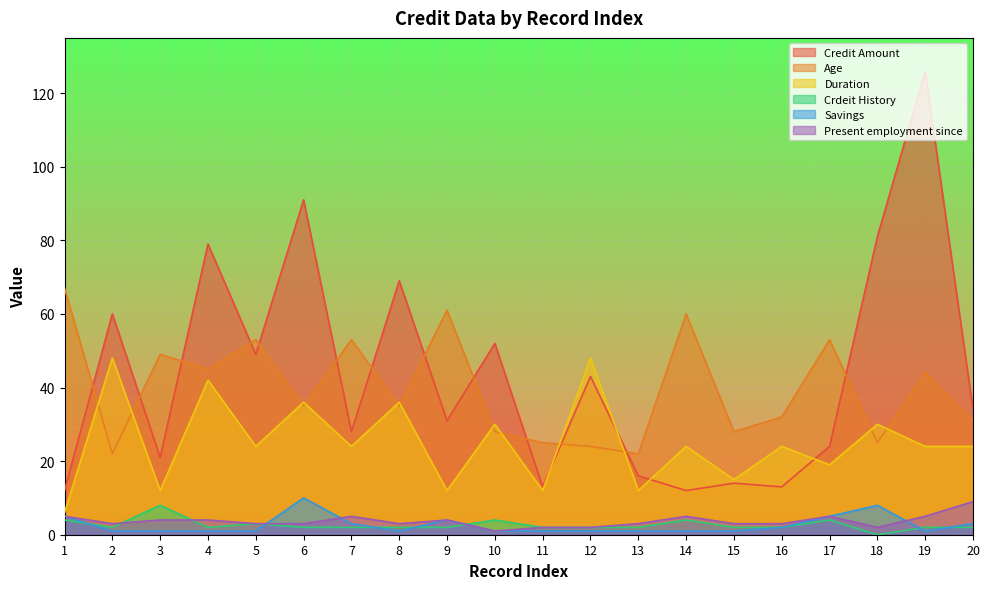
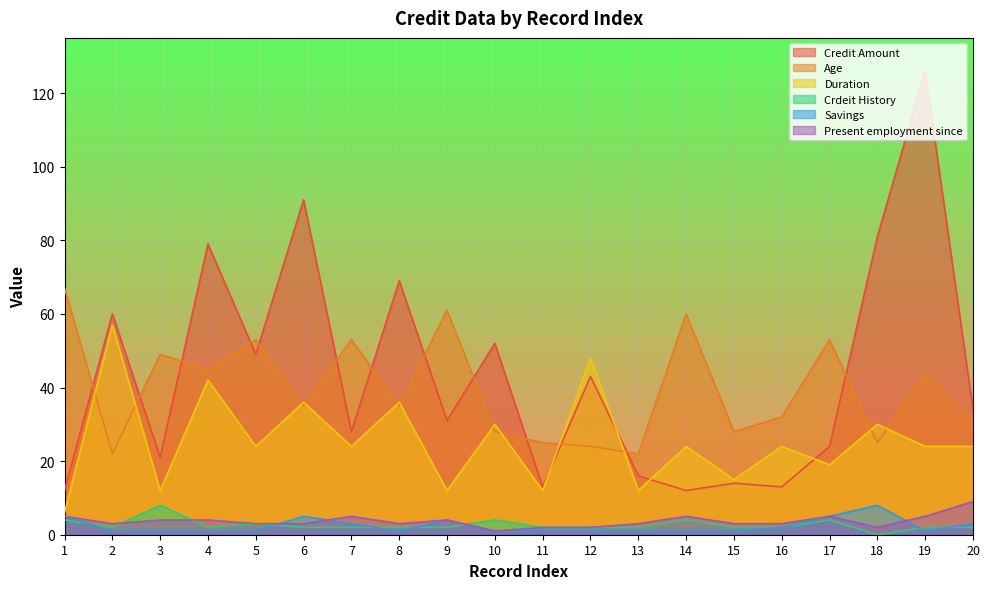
  {
    "Duration": {
      "1": 6,
-     "2": 48,
+     "2": 57,
      "3": 12,
      "4": 42,
      "5": 24,
      "6": 36,
      "7": 24,
      "8": 36,
      "9": 12,
      "10": 30,
      "11": 12,
      "12": 48,
      "13": 12,
      "14": 24,
      "15": 15,
      "16": 24,
      "17": 19,
      "18": 30,
      "19": 24,
      "20": 24
    },
    "Crdeit History": {
      "1": 4,
      "2": 2,
      "3": 8,
      "4": 2,
      "6": 2,
      "7": 2,
      "8": 2,
      "9": 2,
      "10": 4,
      "13": 2,
      "14": 4,
      "15": 2,
      "17": 4,
      "18": 0,
      "19": 2,
      "20": 2
    },
    "Savings": {
      "2": 1,
      "3": 1,
      "4": 1,
      "5": 1,
-     "6": 10,
+     "6": 5,
      "7": 3,
      "8": 1,
      "11": 1,
      "12": 1,
      "13": 1,
      "14": 1,
      "15": 1,
      "18": 8,
      "19": 1,
      "20": 3
    },
    "Present employment since": {
      "2": 3,
      "3": 4,
      "4": 4,
      "6": 3,
      "7": 5,
      "8": 3,
      "13": 3,
      "14": 5,
      "15": 3,
      "16": 3,
      "18": 2,
      "19": 5,
      "20": 9
    }
  }
